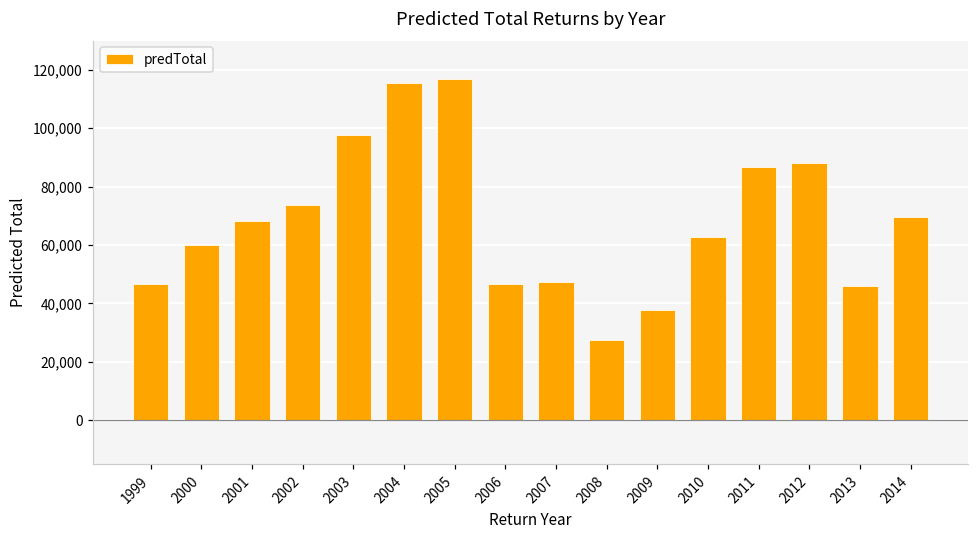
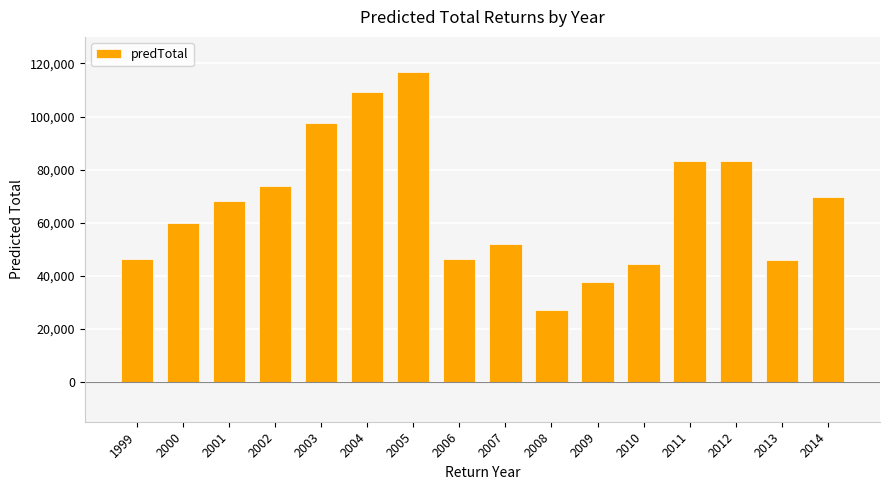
  {
    "1999": "47,000",
    "2000": "60,000",
    "2001": "68,000",
    "2002": "74,000",
    "2003": "98,000",
-   "2004": "115,000",
+   "2004": "109,000",
    "2005": "117,000",
    "2006": "47,000",
-   "2007": "47,000",
+   "2007": "52,000",
    "2008": "27,000",
    "2009": "38,000",
-   "2010": "63,000",
-   "2011": "87,000",
-   "2012": "88,000",
+   "2010": "44,000",
+   "2011": "83,000",
+   "2012": "83,000",
    "2013": "46,000",
    "2014": "70,000"
  }
